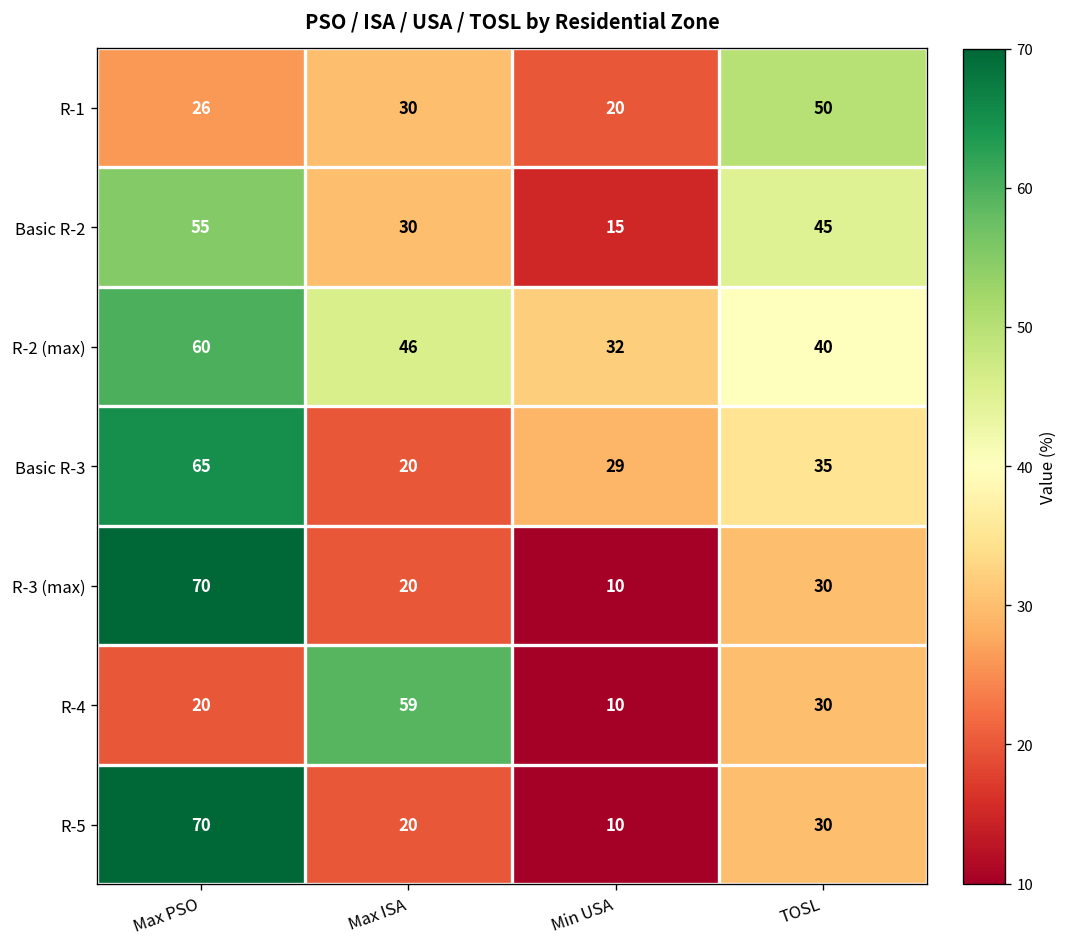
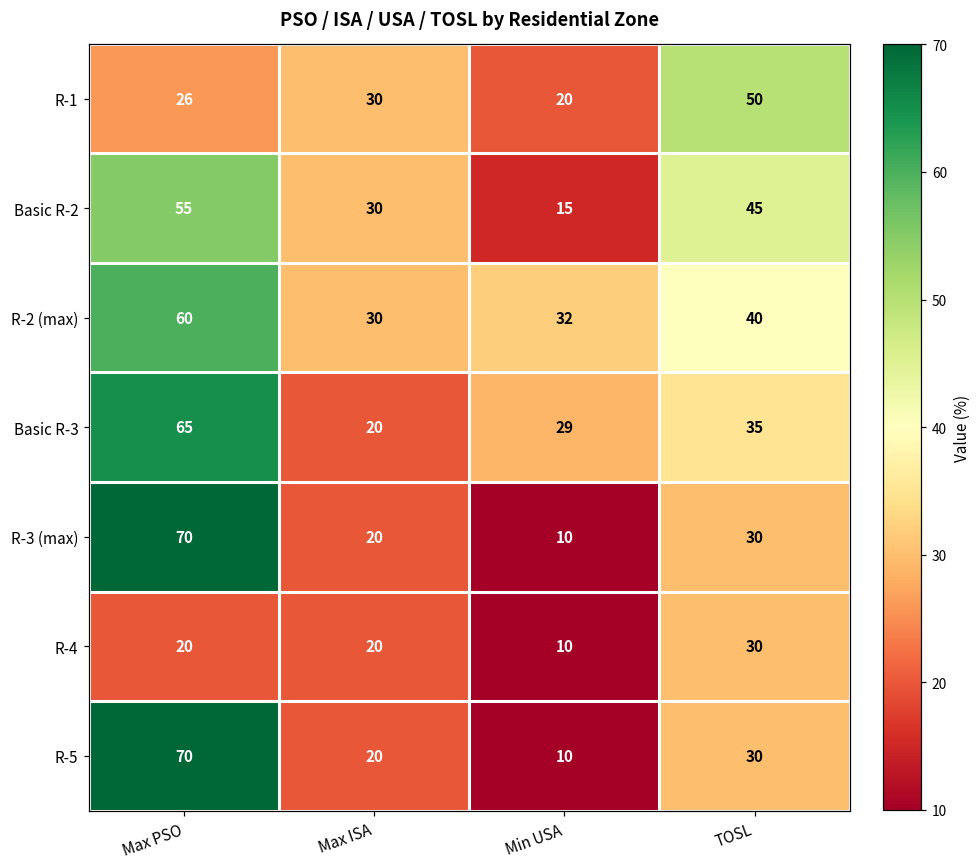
  {
    "R-1": {
      "Max PSO": 26,
      "Max ISA": 30,
      "Min USA": 20,
      "TOSL": 50
    },
    "Basic R-2": {
      "Max PSO": 55,
      "Max ISA": 30,
      "Min USA": 15,
      "TOSL": 45
    },
    "R-2 (max)": {
      "Max PSO": 60,
-     "Max ISA": 46,
+     "Max ISA": 30,
      "Min USA": 32,
      "TOSL": 40
    },
    "Basic R-3": {
      "Max PSO": 65,
      "Max ISA": 20,
      "Min USA": 29,
      "TOSL": 35
    },
    "R-3 (max)": {
      "Max PSO": 70,
      "Max ISA": 20,
      "Min USA": 10,
      "TOSL": 30
    },
    "R-4": {
      "Max PSO": 20,
-     "Max ISA": 59,
+     "Max ISA": 20,
      "Min USA": 10,
      "TOSL": 30
    },
    "R-5": {
      "Max PSO": 70,
      "Max ISA": 20,
      "Min USA": 10,
      "TOSL": 30
    }
  }
